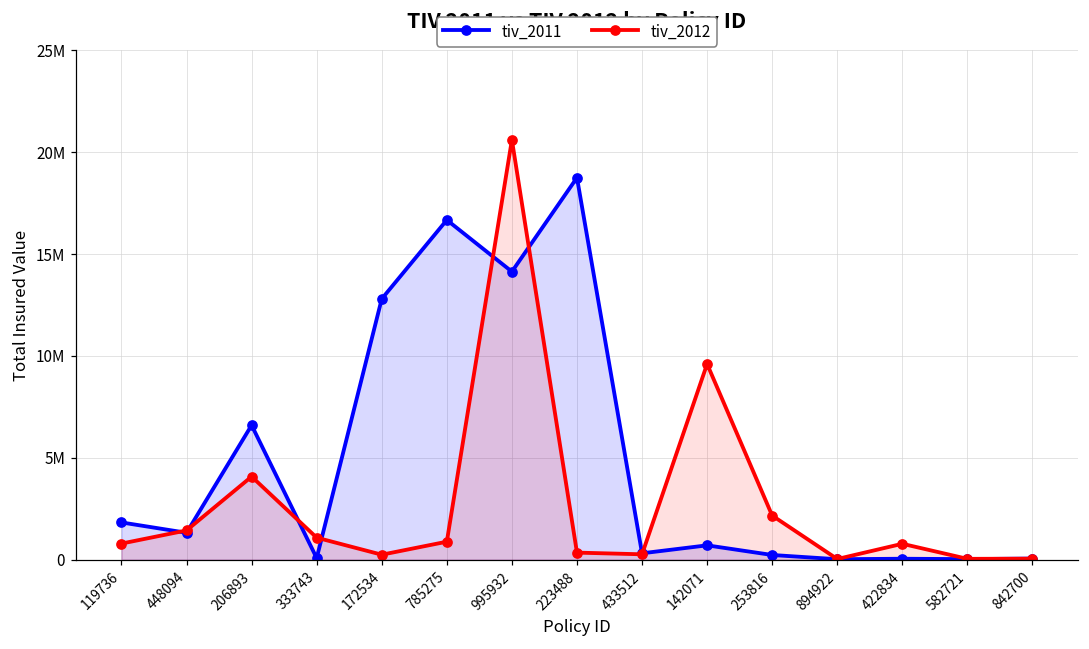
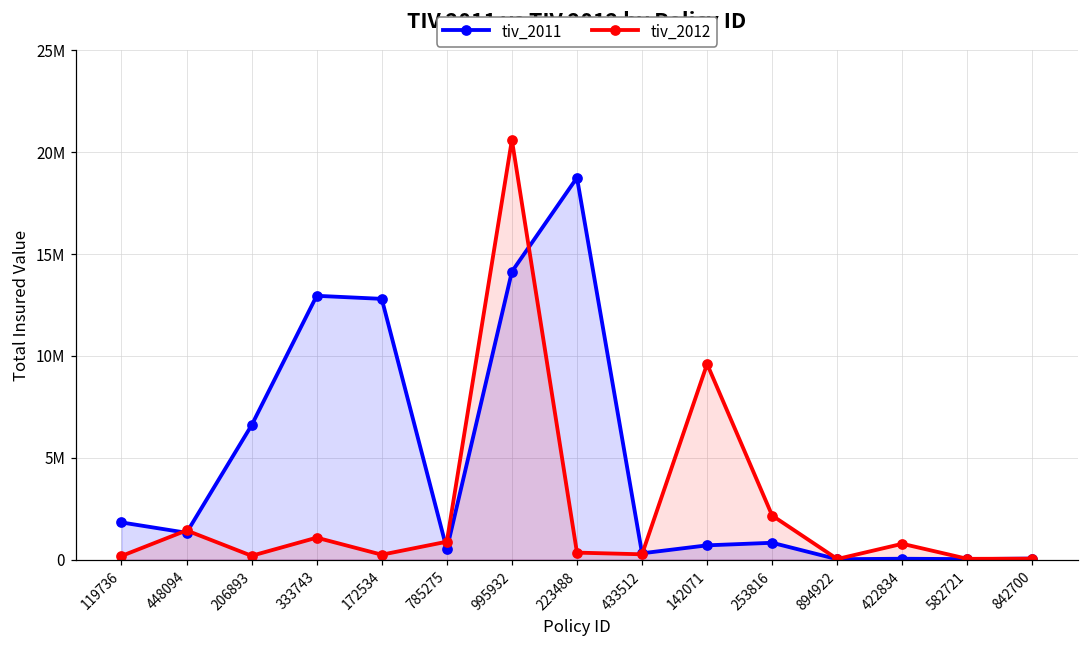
  {
    "tiv_2011": {
      "119736": 1800000,
      "206893": 6600000,
-     "333743": 100000,
+     "333743": 13000000,
      "172534": 12800000,
-     "785275": 16700000,
+     "785275": 500000,
      "995932": 14100000,
      "223488": 18800000,
      "142071": 700000,
-     "253816": 200000,
+     "253816": 800000,
      "422834": 0
    },
    "tiv_2012": {
-     "119736": 800000,
-     "206893": 4100000,
+     "119736": 200000,
+     "206893": 200000,
      "333743": 1100000,
      "172534": 200000,
      "785275": 900000,
      "995932": 20600000,
      "223488": 300000,
      "142071": 9600000,
      "253816": 2200000,
      "422834": 800000
    }
  }
